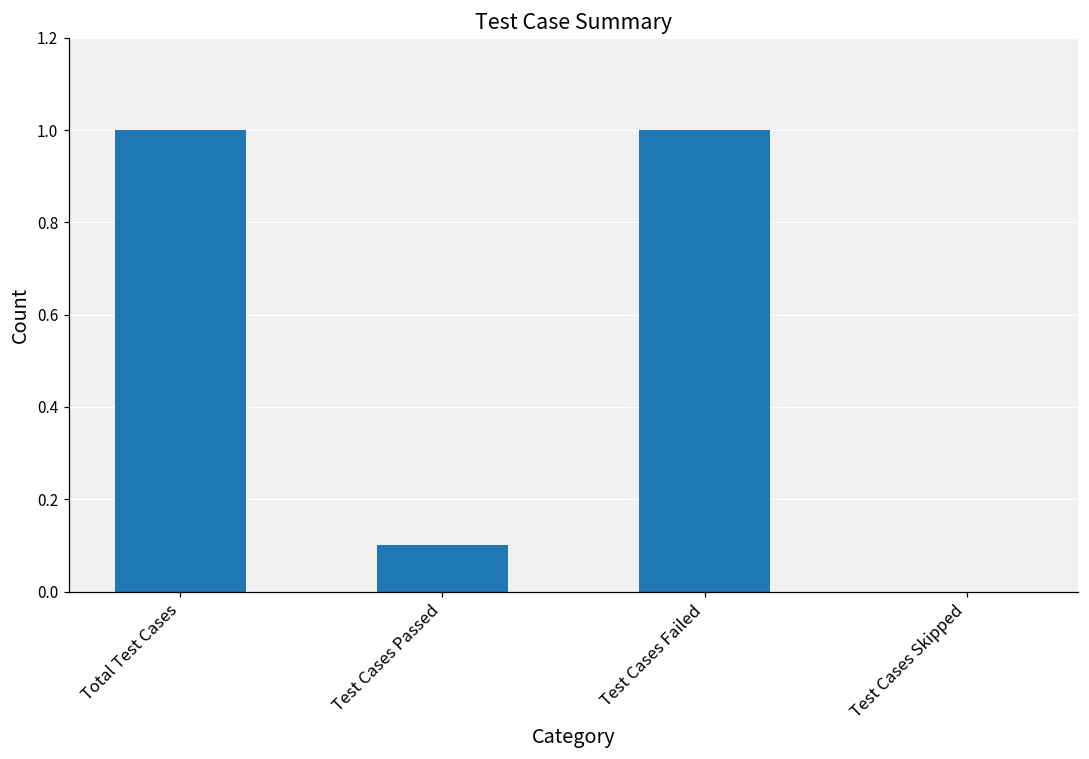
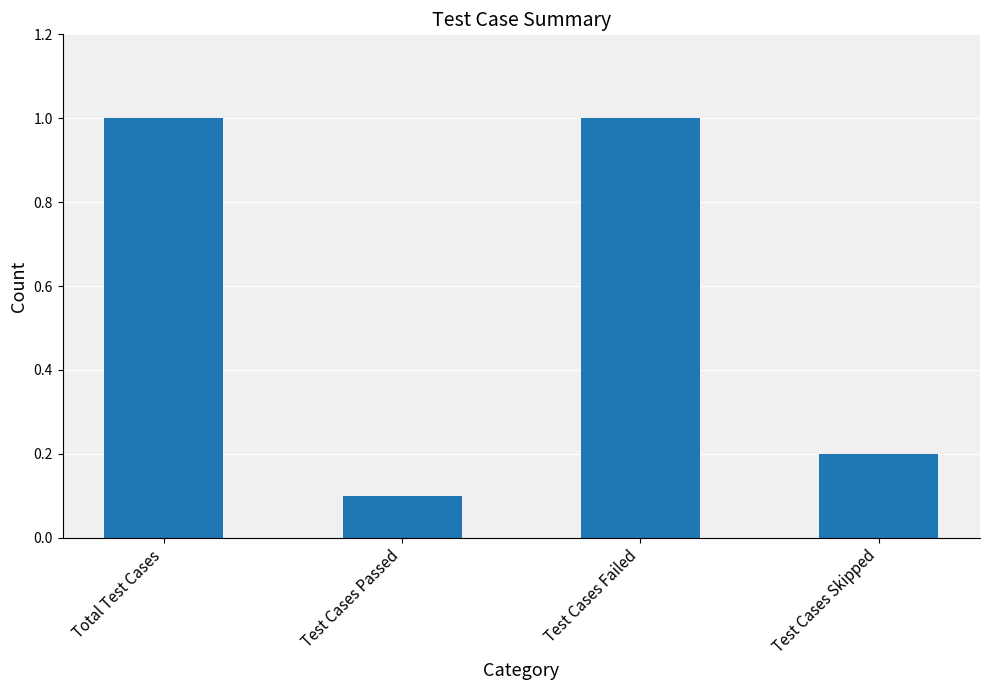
  {
    "Total Test Cases": 1.0,
    "Test Cases Passed": 0.1,
    "Test Cases Failed": 1.0,
-   "Test Cases Skipped": 0.0
+   "Test Cases Skipped": 0.2
  }
